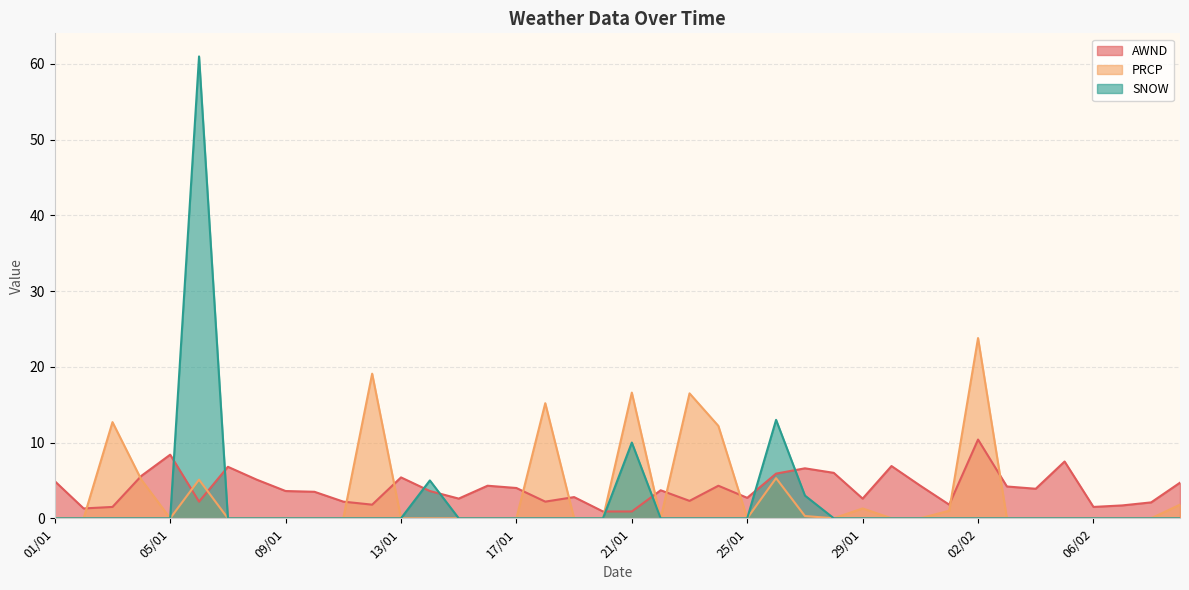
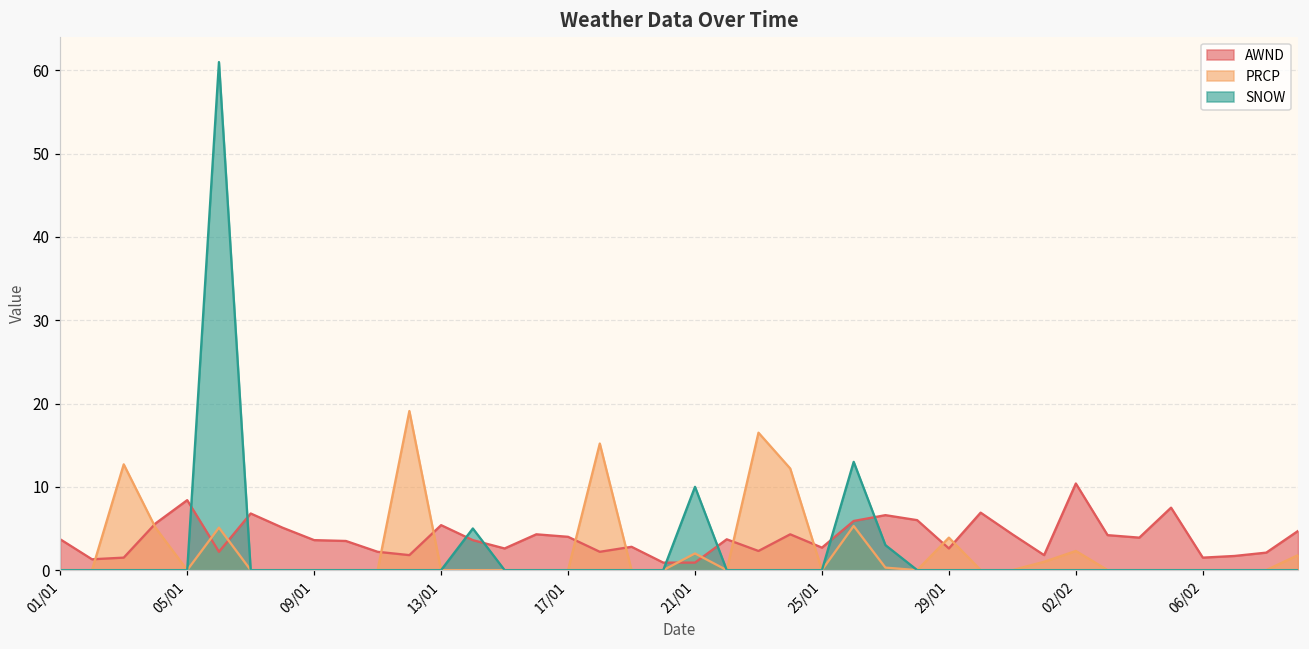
  {
    "AWND": {
-     "01/01": 5,
+     "01/01": 4,
      "05/01": 8,
      "09/01": 4,
      "13/01": 5,
      "17/01": 4,
      "21/01": 1,
      "25/01": 3,
      "29/01": 3,
      "02/02": 10,
      "06/02": 2
    },
    "PRCP": {
-     "21/01": 17,
-     "29/01": 1,
-     "02/02": 24
+     "21/01": 2,
+     "29/01": 4,
+     "02/02": 2
    },
    "SNOW": {
      "21/01": 10,
      "29/01": 0,
      "02/02": 0
    }
  }
